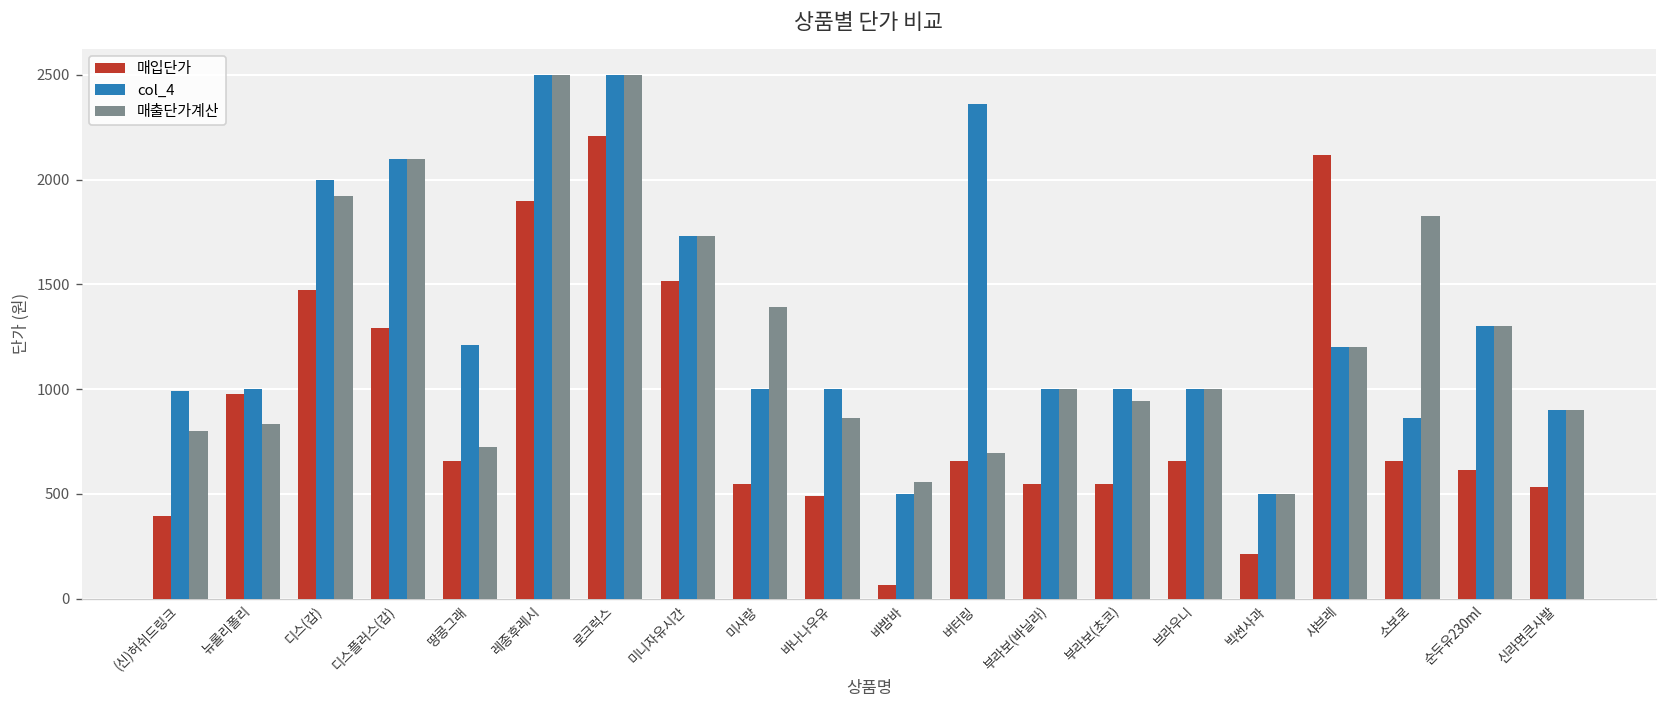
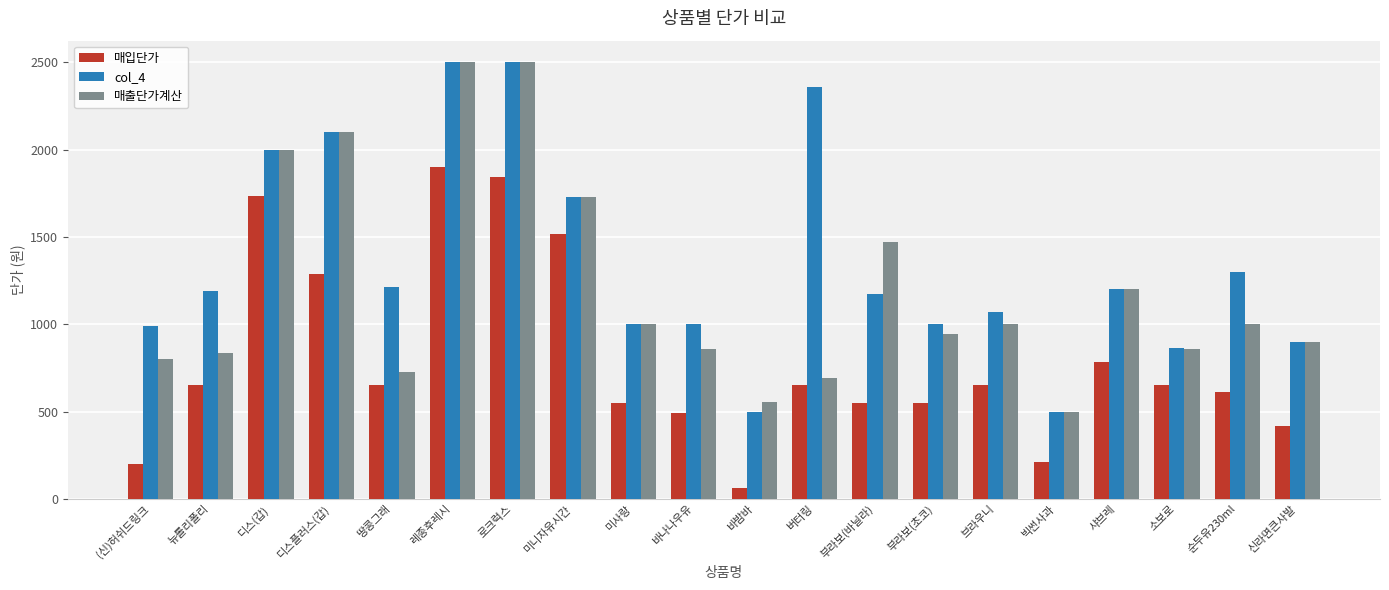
  {
    "매입단가": {
-     "(신)허쉬드링크": 390,
-     "뉴롤리폴리": 980,
-     "디스(갑)": 1480,
+     "(신)허쉬드링크": 200,
+     "뉴롤리폴리": 660,
+     "디스(갑)": 1730,
      "디스플러스(갑)": 1290,
      "땅콩그래": 660,
      "레종후레시": 1900,
-     "로크럭스": 2210,
+     "로크럭스": 1840,
      "미니자유시간": 1520,
      "미사랑": 550,
      "바나나우유": 490,
      "바밤바": 60,
      "버터링": 660,
      "부라보(바닐라)": 550,
      "부라보(초코)": 550,
      "브라우니": 660,
      "빅썬사과": 210,
-     "샤브레": 2120,
+     "샤브레": 790,
      "소보로": 660,
      "순두유230ml": 610,
-     "신라면큰사발": 530
+     "신라면큰사발": 420
    },
    "col_4": {
      "(신)허쉬드링크": 990,
-     "뉴롤리폴리": 1000,
+     "뉴롤리폴리": 1190,
      "디스(갑)": 2000,
      "디스플러스(갑)": 2100,
      "땅콩그래": 1210,
      "레종후레시": 2500,
      "로크럭스": 2500,
      "미니자유시간": 1730,
      "미사랑": 1000,
      "바나나우유": 1000,
      "바밤바": 500,
      "버터링": 2360,
-     "부라보(바닐라)": 1000,
+     "부라보(바닐라)": 1180,
      "부라보(초코)": 1000,
-     "브라우니": 1000,
+     "브라우니": 1070,
      "빅썬사과": 500,
      "샤브레": 1200,
      "소보로": 860,
      "순두유230ml": 1300,
      "신라면큰사발": 900
    },
    "매출단가계산": {
      "(신)허쉬드링크": 800,
      "뉴롤리폴리": 840,
-     "디스(갑)": 1920,
+     "디스(갑)": 2000,
      "디스플러스(갑)": 2100,
      "땅콩그래": 720,
      "레종후레시": 2500,
      "로크럭스": 2500,
      "미니자유시간": 1730,
-     "미사랑": 1390,
+     "미사랑": 1000,
      "바나나우유": 860,
      "바밤바": 560,
      "버터링": 690,
-     "부라보(바닐라)": 1000,
+     "부라보(바닐라)": 1470,
      "부라보(초코)": 940,
      "브라우니": 1000,
      "빅썬사과": 500,
      "샤브레": 1200,
-     "소보로": 1830,
-     "순두유230ml": 1300,
+     "소보로": 860,
+     "순두유230ml": 1000,
      "신라면큰사발": 900
    }
  }
